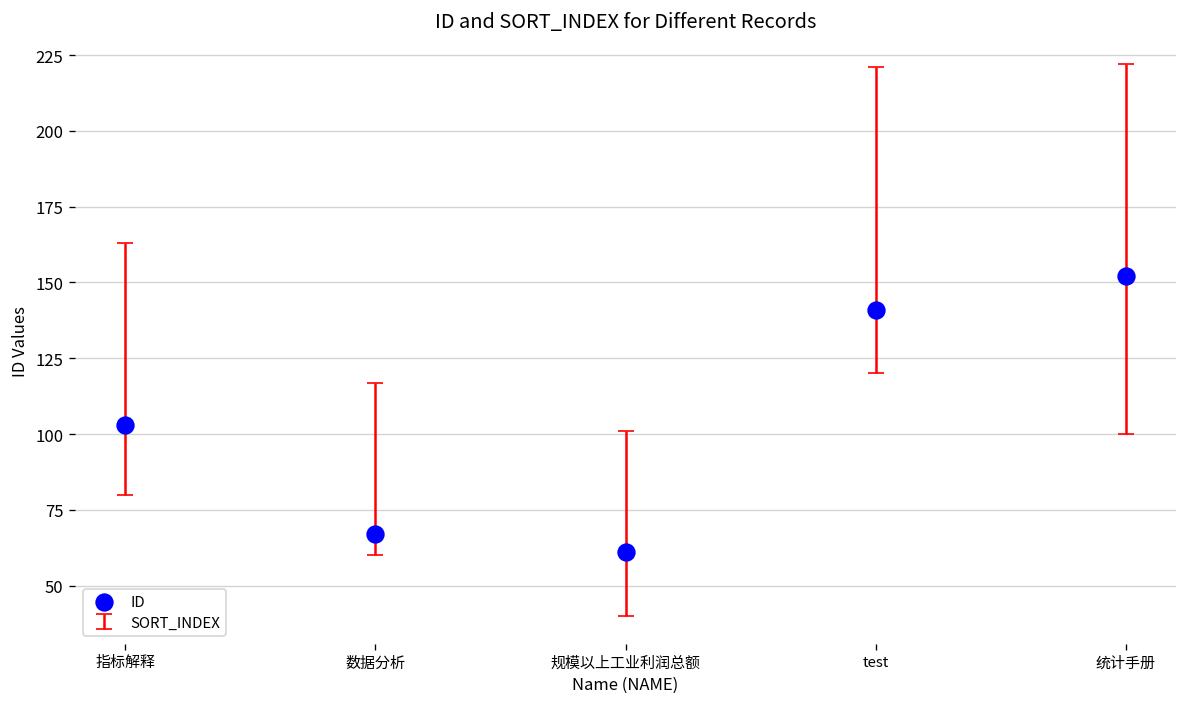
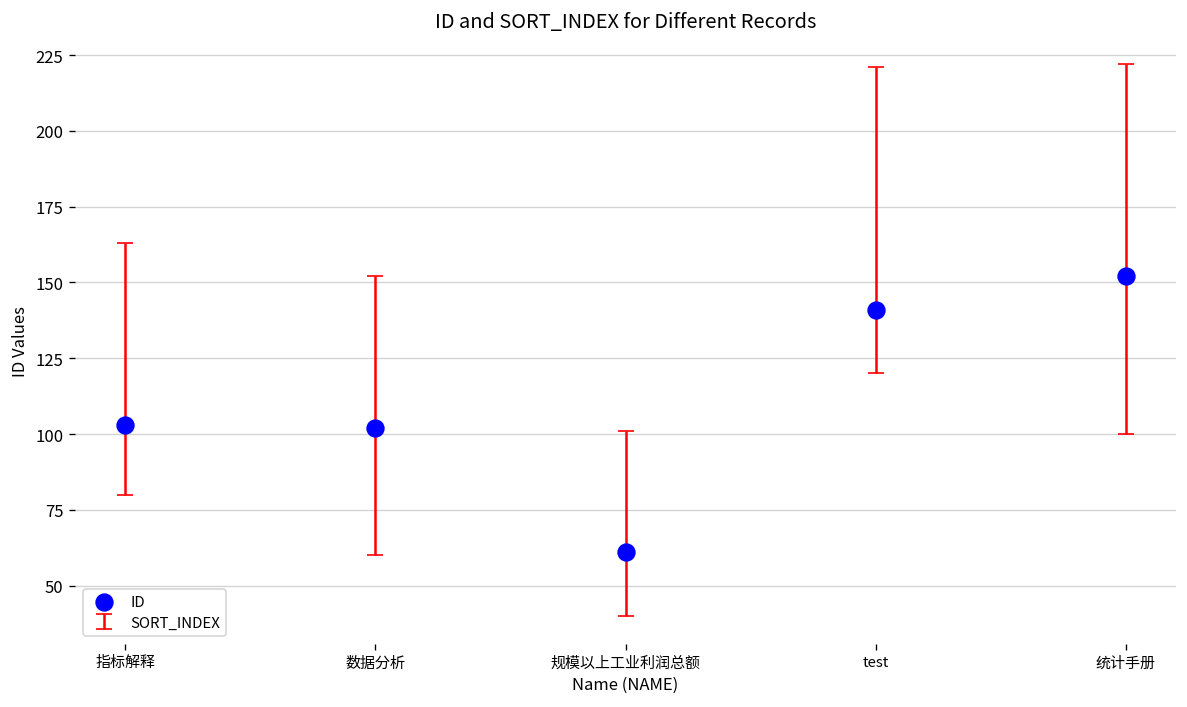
  {
    "ID": {
-     "数据分析": 67
+     "数据分析": 102
    }
  }
